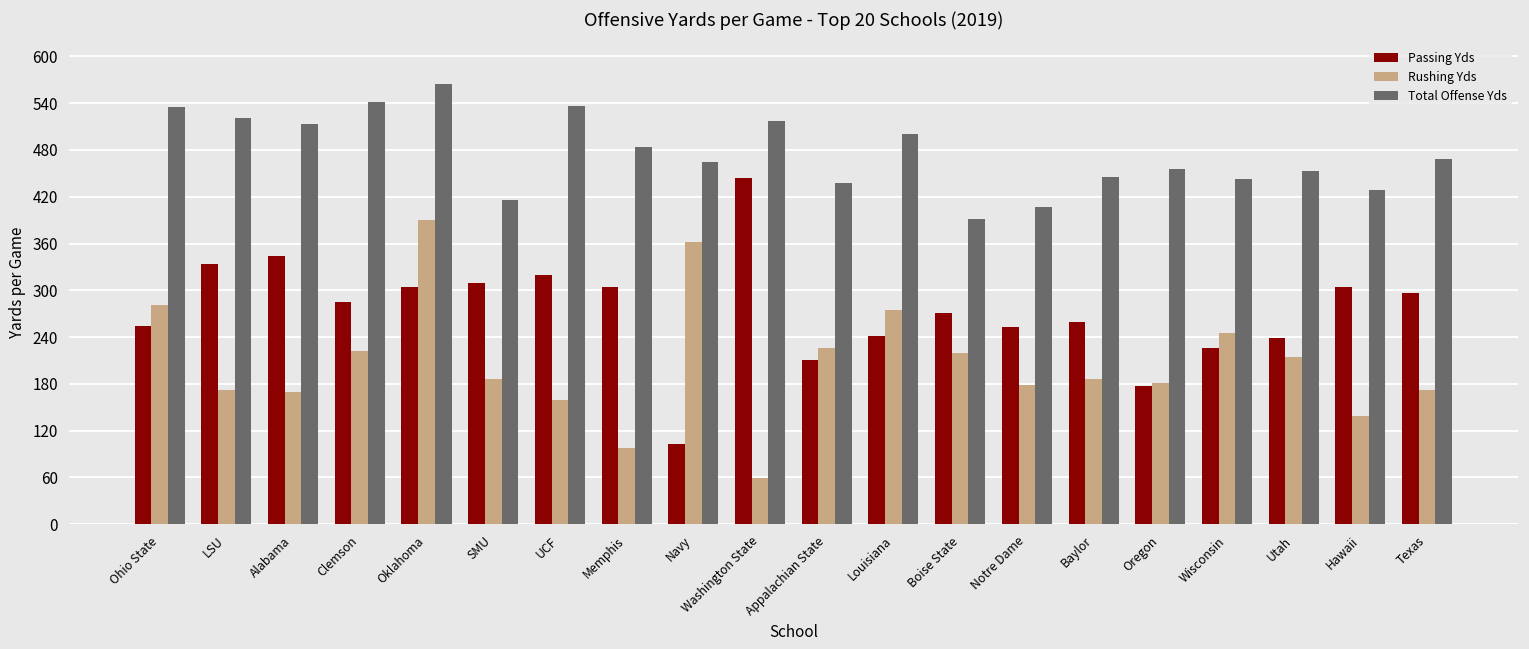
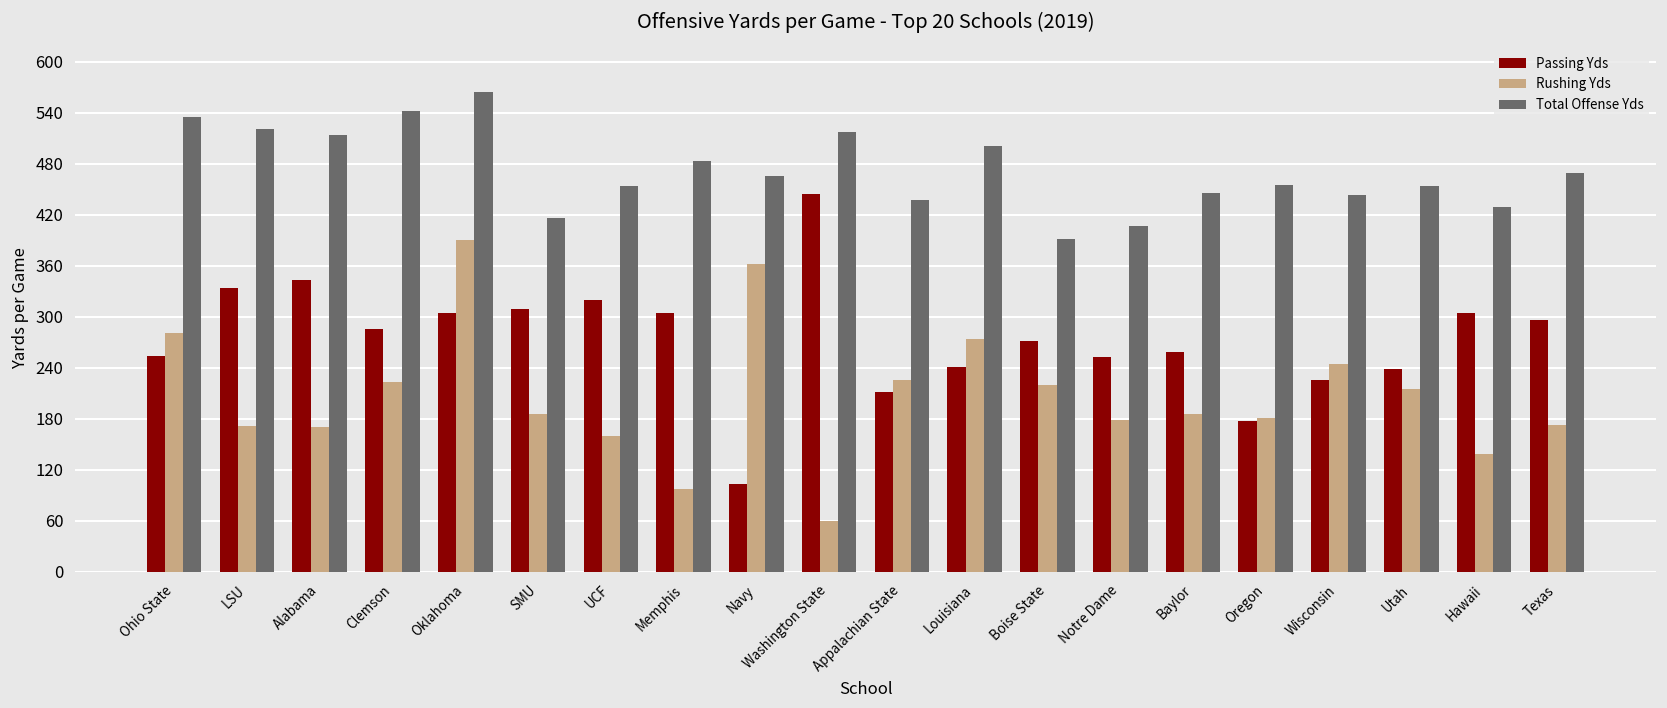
  {
    "Passing Yds": {
      "Ohio State": 250,
      "LSU": 330,
      "Alabama": 340,
      "Clemson": 290,
      "Oklahoma": 300,
      "SMU": 310,
      "UCF": 320,
      "Memphis": 300,
      "Navy": 100,
      "Washington State": 440,
      "Appalachian State": 210,
      "Louisiana": 240,
      "Boise State": 270,
      "Notre Dame": 250,
      "Baylor": 260,
      "Oregon": 180,
      "Wisconsin": 230,
      "Utah": 240,
      "Hawaii": 300,
      "Texas": 300
    },
    "Rushing Yds": {
      "Ohio State": 280,
      "LSU": 170,
      "Alabama": 170,
      "Clemson": 220,
      "Oklahoma": 390,
      "SMU": 190,
      "UCF": 160,
      "Memphis": 100,
      "Navy": 360,
      "Washington State": 60,
      "Appalachian State": 230,
      "Louisiana": 270,
      "Boise State": 220,
      "Notre Dame": 180,
      "Baylor": 190,
      "Oregon": 180,
      "Wisconsin": 240,
      "Utah": 210,
      "Hawaii": 140,
      "Texas": 170
    },
    "Total Offense Yds": {
      "Ohio State": 530,
      "LSU": 520,
      "Alabama": 510,
      "Clemson": 540,
      "Oklahoma": 560,
      "SMU": 420,
-     "UCF": 540,
+     "UCF": 450,
      "Memphis": 480,
      "Navy": 460,
      "Washington State": 520,
      "Appalachian State": 440,
      "Louisiana": 500,
      "Boise State": 390,
      "Notre Dame": 410,
      "Baylor": 450,
      "Oregon": 460,
      "Wisconsin": 440,
      "Utah": 450,
      "Hawaii": 430,
      "Texas": 470
    }
  }
